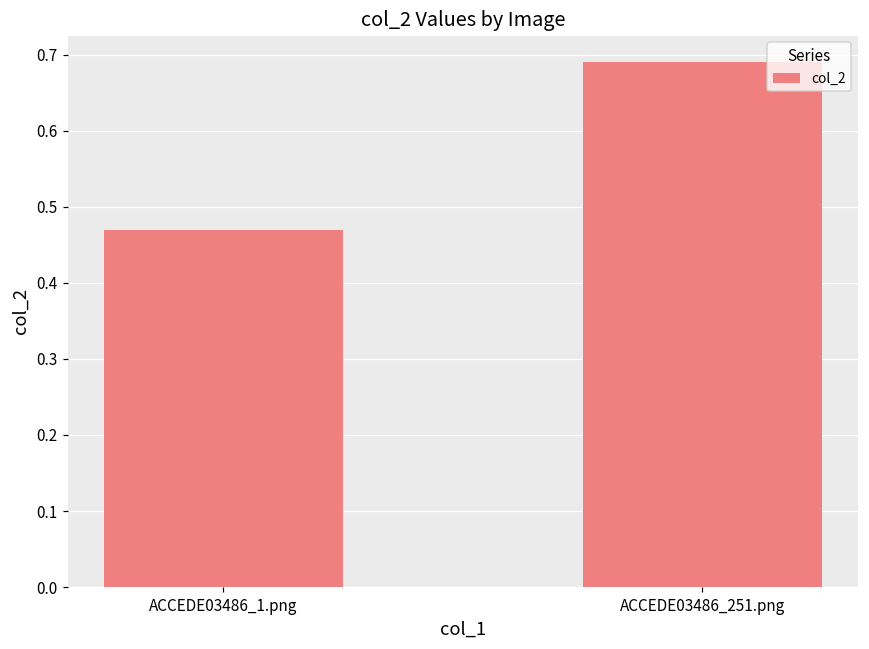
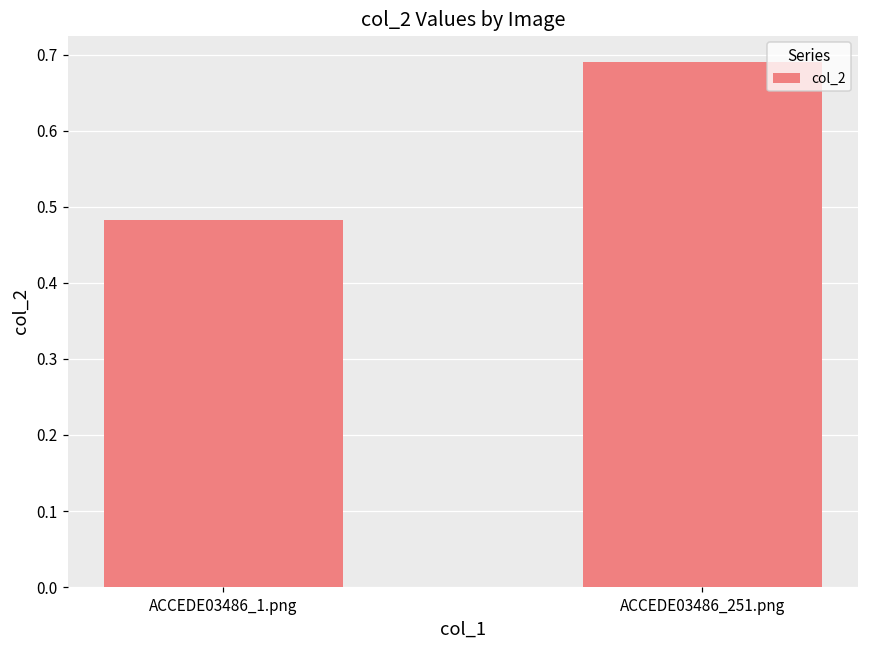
  {
-   "ACCEDE03486_1.png": 0.47,
+   "ACCEDE03486_1.png": 0.48,
    "ACCEDE03486_251.png": 0.69
  }
